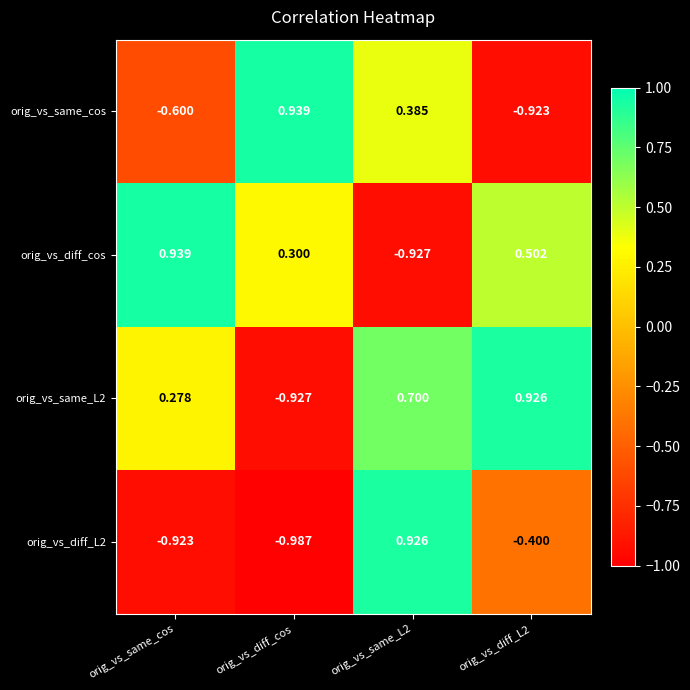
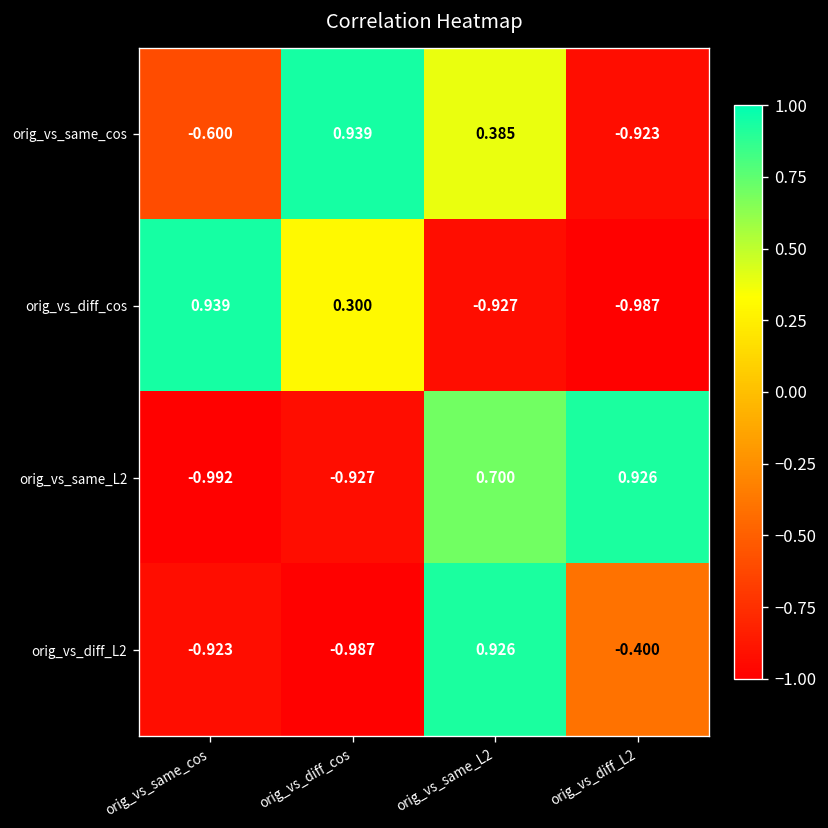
  {
    "orig_vs_same_cos": {
      "orig_vs_same_cos": -0.600,
      "orig_vs_diff_cos": 0.939,
      "orig_vs_same_L2": 0.385,
      "orig_vs_diff_L2": -0.923
    },
    "orig_vs_diff_cos": {
      "orig_vs_same_cos": 0.939,
      "orig_vs_diff_cos": 0.300,
      "orig_vs_same_L2": -0.927,
-     "orig_vs_diff_L2": 0.502
+     "orig_vs_diff_L2": -0.987
    },
    "orig_vs_same_L2": {
-     "orig_vs_same_cos": 0.278,
+     "orig_vs_same_cos": -0.992,
      "orig_vs_diff_cos": -0.927,
      "orig_vs_same_L2": 0.700,
      "orig_vs_diff_L2": 0.926
    },
    "orig_vs_diff_L2": {
      "orig_vs_same_cos": -0.923,
      "orig_vs_diff_cos": -0.987,
      "orig_vs_same_L2": 0.926,
      "orig_vs_diff_L2": -0.400
    }
  }
